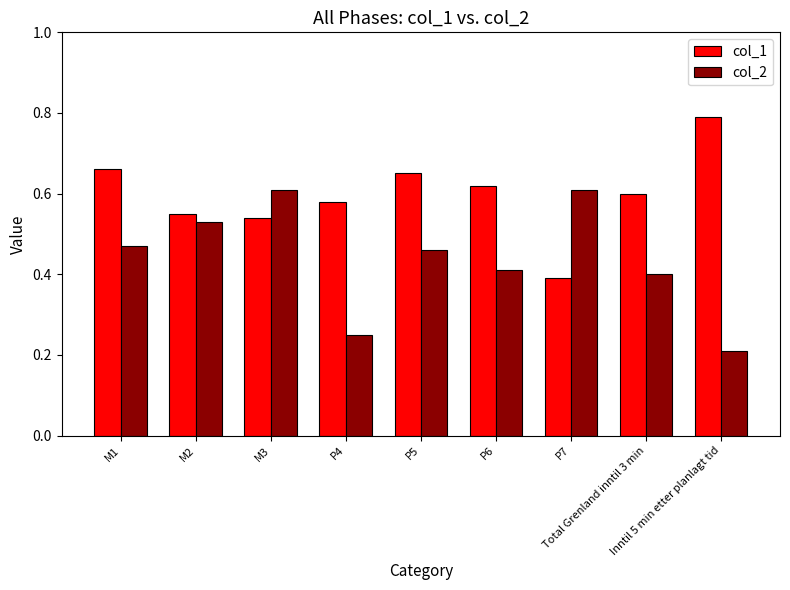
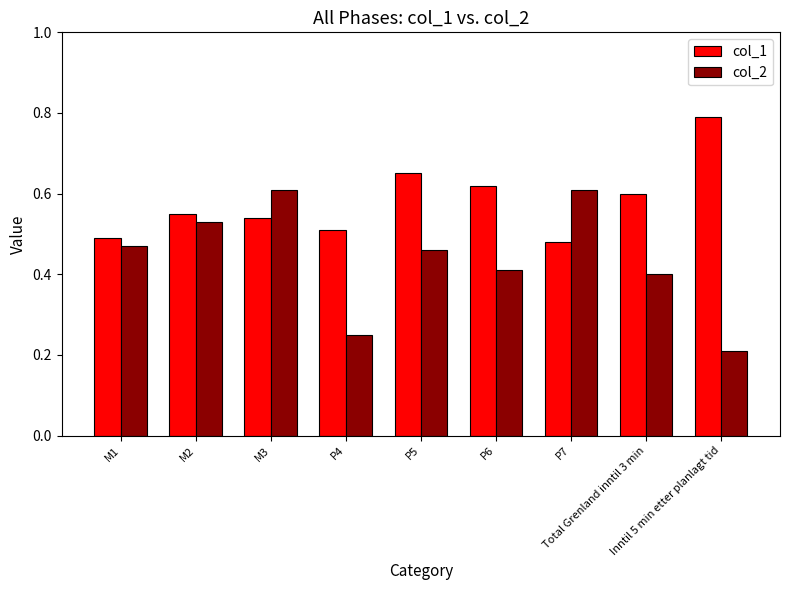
  {
    "col_1": {
-     "M1": 0.66,
+     "M1": 0.49,
      "M2": 0.55,
      "M3": 0.54,
-     "P4": 0.58,
+     "P4": 0.51,
      "P5": 0.65,
      "P6": 0.62,
-     "P7": 0.39,
+     "P7": 0.48,
      "Total Grenland inntil 3 min": 0.60,
      "Inntil 5 min etter planlagt tid": 0.79
    },
    "col_2": {
      "M1": 0.47,
      "M2": 0.53,
      "M3": 0.61,
      "P4": 0.25,
      "P5": 0.46,
      "P6": 0.41,
      "P7": 0.61,
      "Total Grenland inntil 3 min": 0.40,
      "Inntil 5 min etter planlagt tid": 0.21
    }
  }
